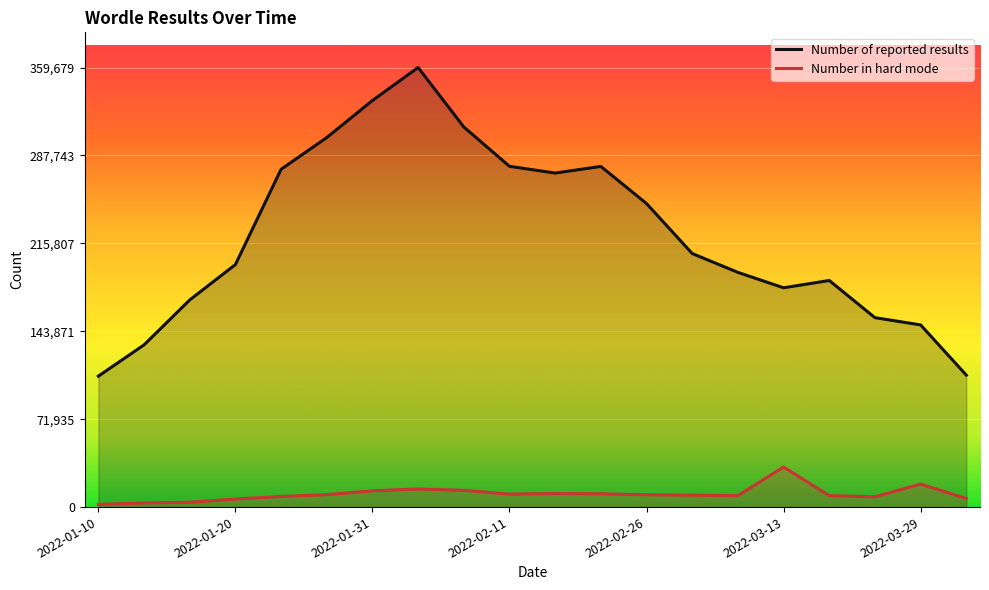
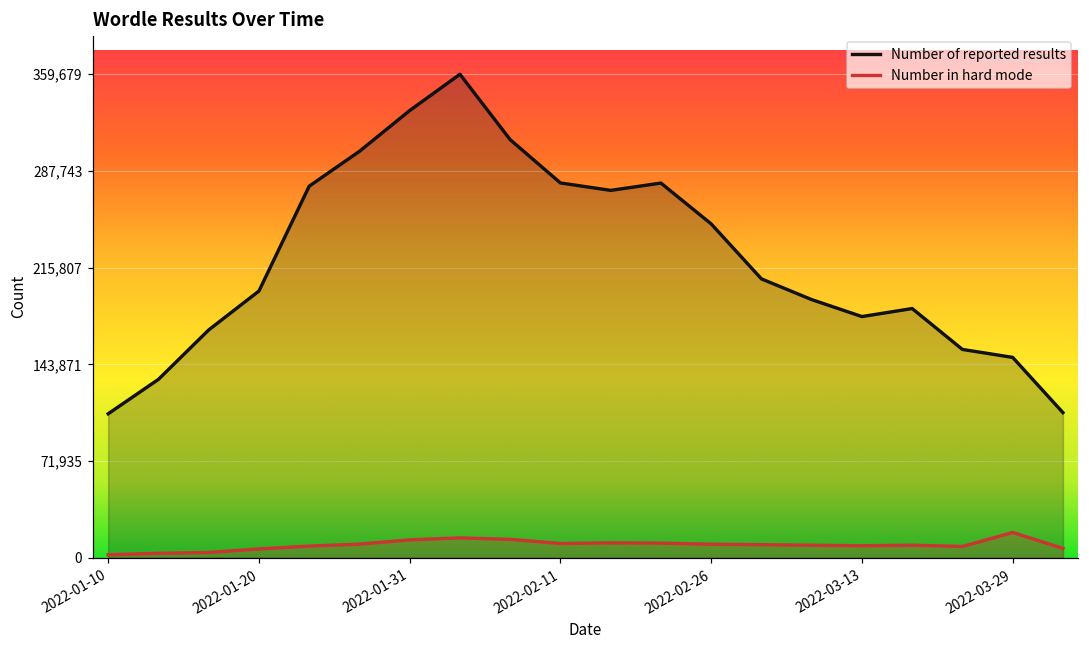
  {
    "Number of reported results": {
      "2022-01-10": "107,000",
      "2022-01-20": "198,000",
      "2022-01-31": "333,000",
      "2022-02-11": "279,000",
      "2022-02-26": "248,000",
      "2022-03-13": "179,000",
      "2022-03-29": "149,000"
    },
    "Number in hard mode": {
      "2022-01-10": "2,000",
      "2022-01-20": "7,000",
      "2022-01-31": "13,000",
      "2022-02-11": "11,000",
      "2022-02-26": "10,000",
-     "2022-03-13": "33,000",
+     "2022-03-13": "9,000",
      "2022-03-29": "19,000"
    }
  }
